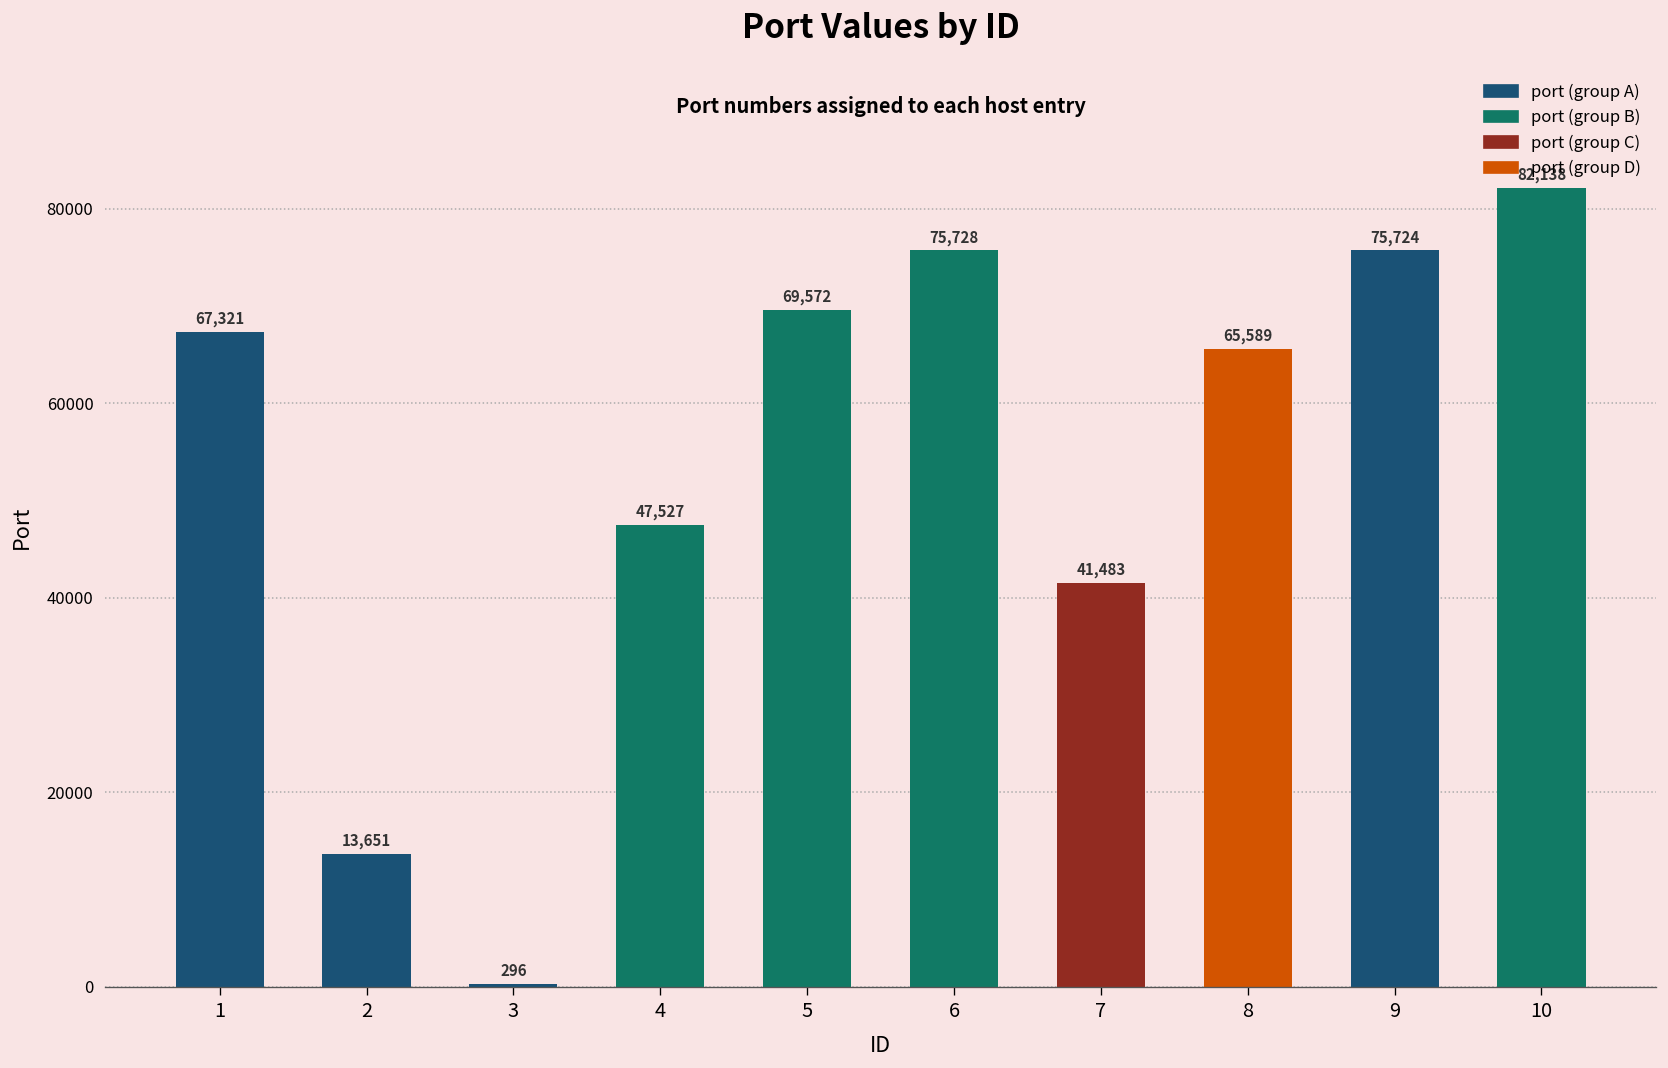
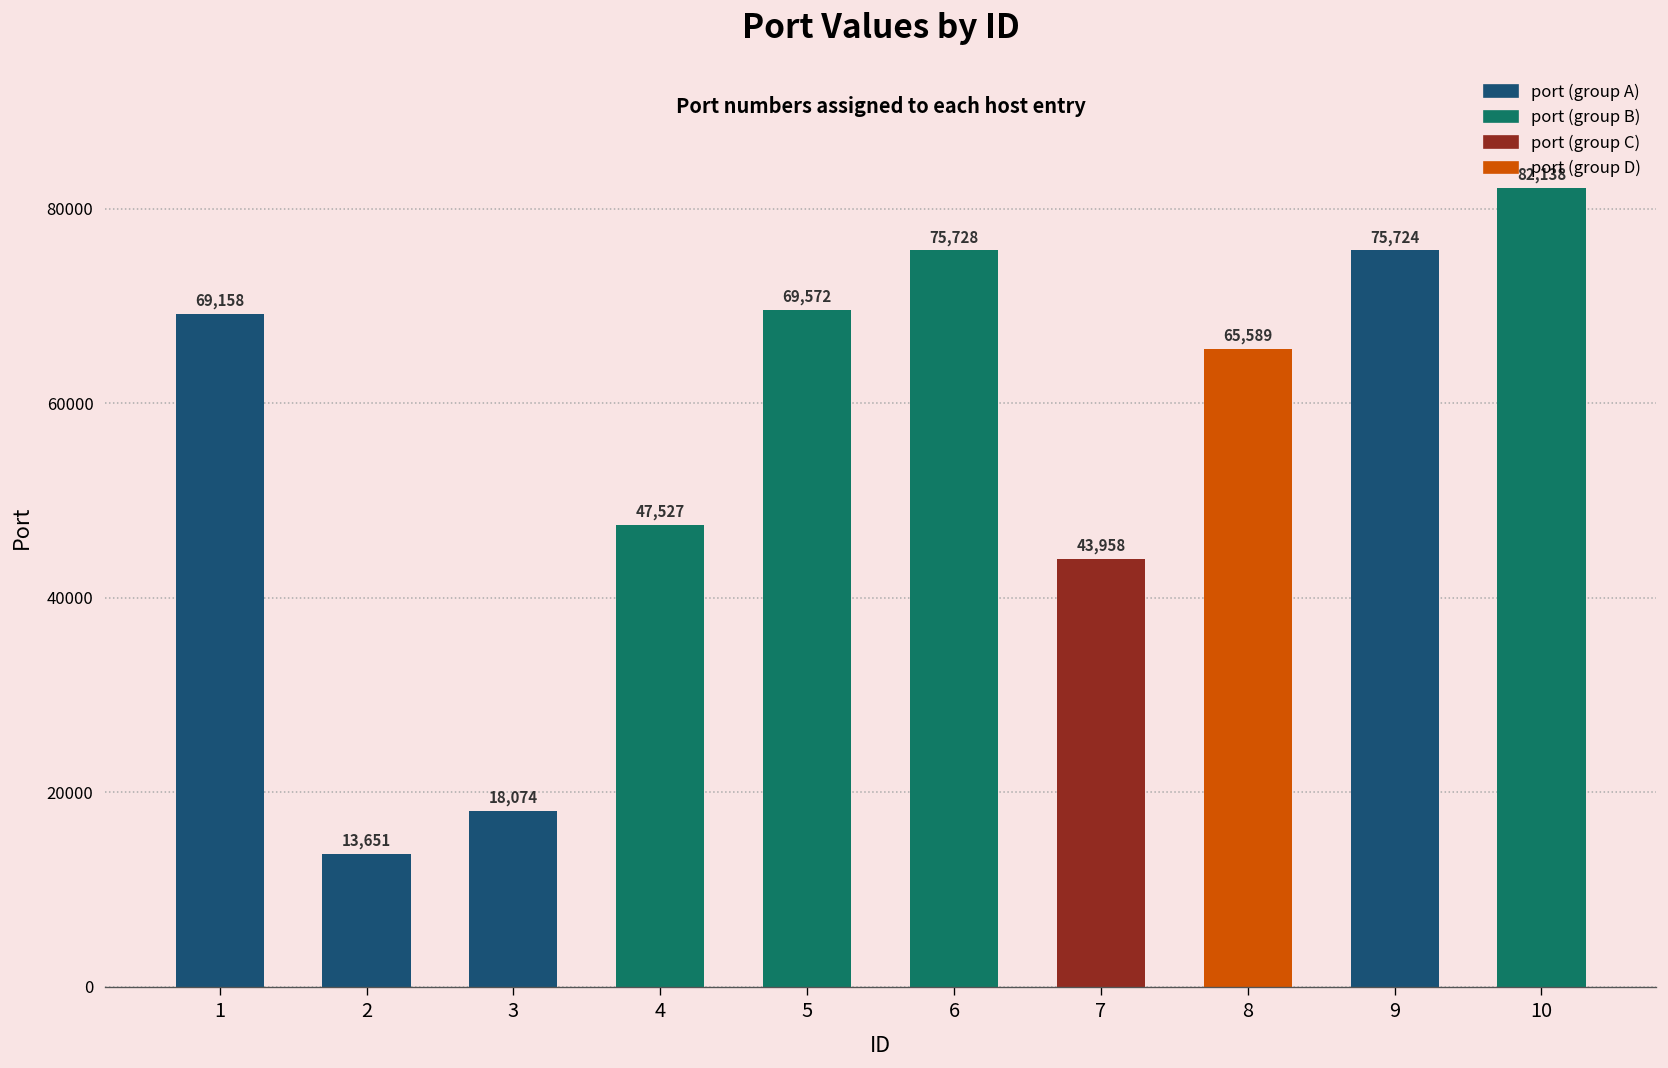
  {
-   "1": "67,321",
+   "1": "69,158",
    "2": "13,651",
-   "3": "296",
+   "3": "18,074",
    "4": "47,527",
    "5": "69,572",
    "6": "75,728",
-   "7": "41,483",
+   "7": "43,958",
    "8": "65,589",
    "9": "75,724",
    "10": "82,138"
  }
